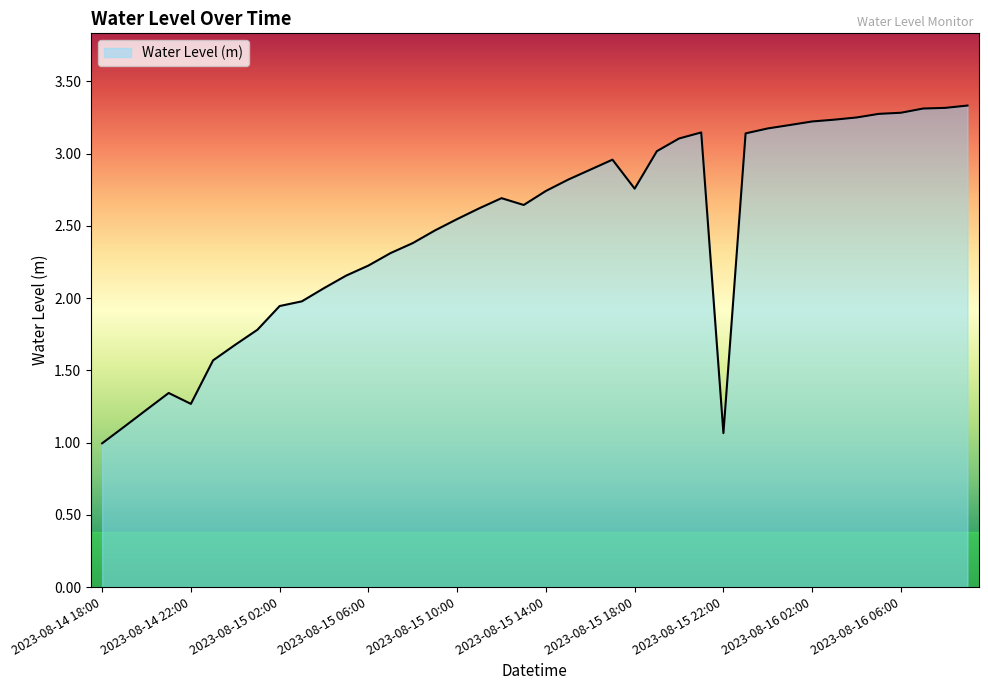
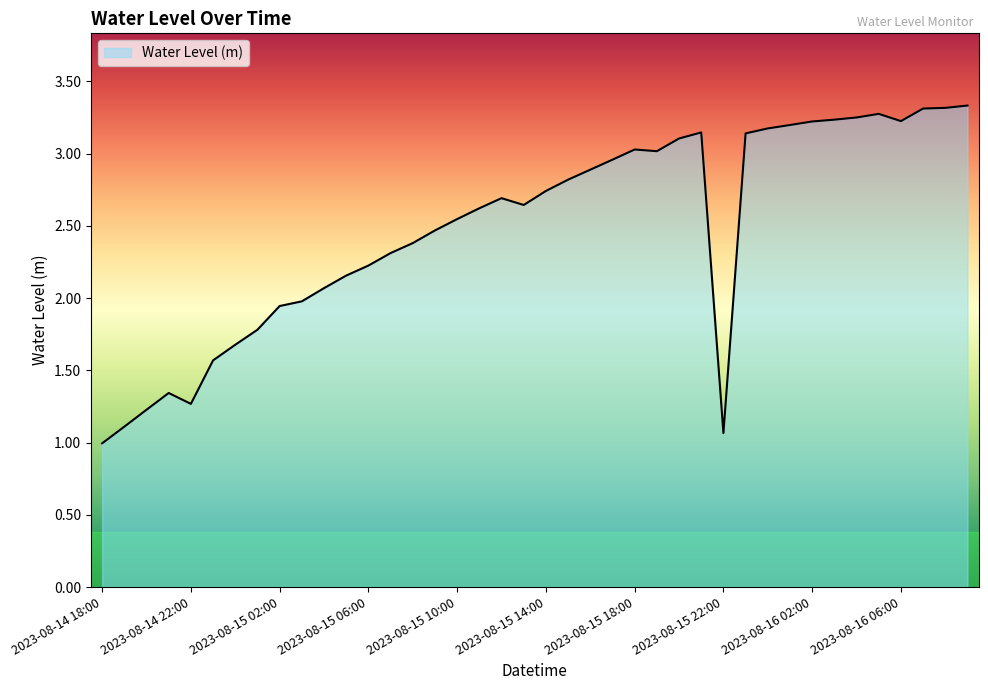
  {
    "2023-08-14 18:00": 0.99,
    "2023-08-14 22:00": 1.27,
    "2023-08-15 02:00": 1.94,
    "2023-08-15 06:00": 2.22,
    "2023-08-15 10:00": 2.55,
    "2023-08-15 14:00": 2.74,
-   "2023-08-15 18:00": 2.76,
+   "2023-08-15 18:00": 3.03,
    "2023-08-15 22:00": 1.07,
    "2023-08-16 02:00": 3.22,
-   "2023-08-16 06:00": 3.28
+   "2023-08-16 06:00": 3.22
  }
